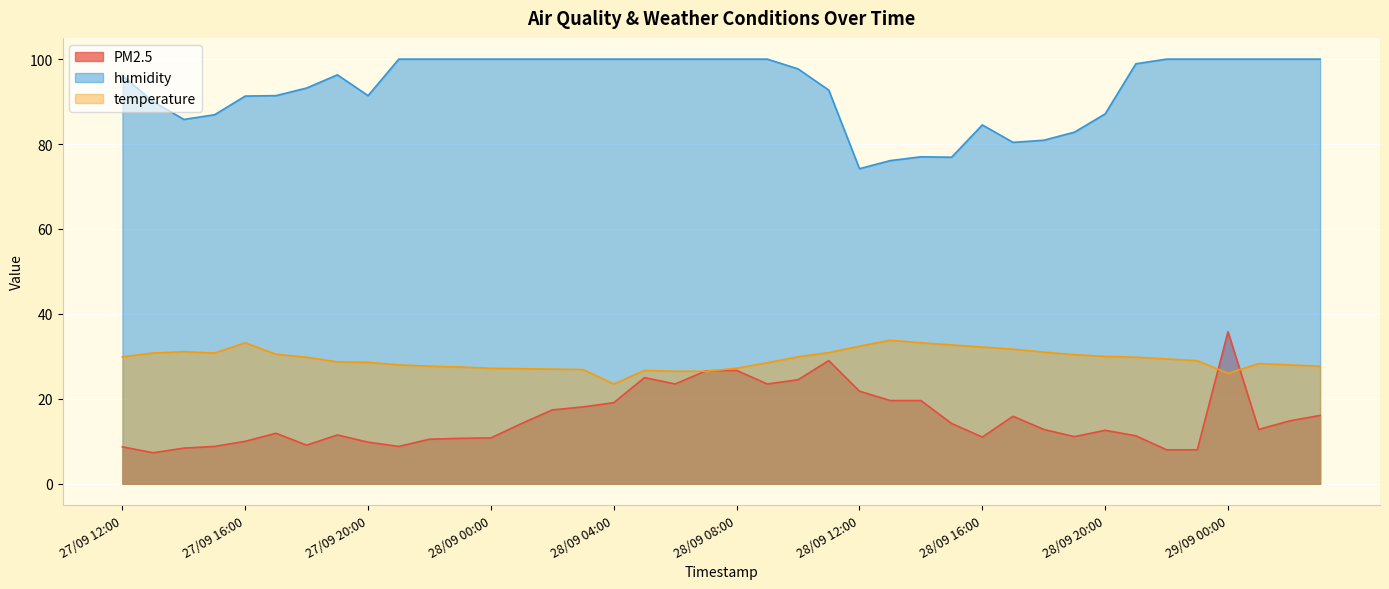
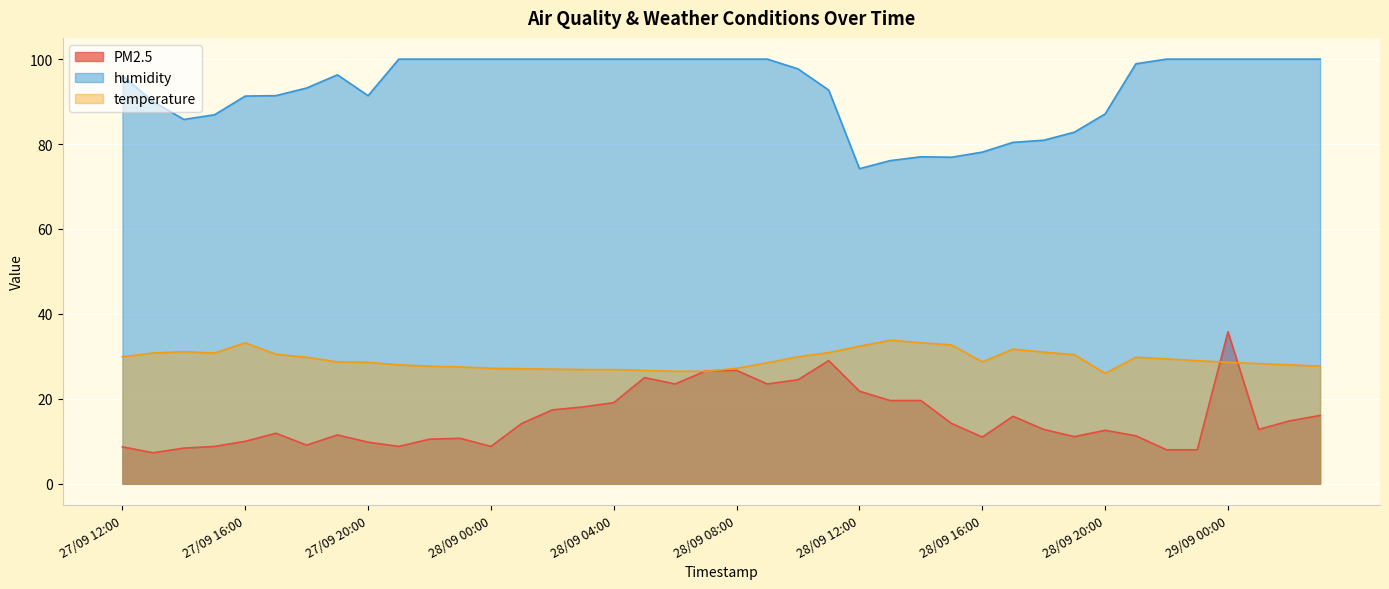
  {
    "PM2.5": {
      "27/09 12:00": 9,
      "27/09 16:00": 10,
      "27/09 20:00": 10,
-     "28/09 00:00": 11,
+     "28/09 00:00": 9,
      "28/09 04:00": 19,
      "28/09 12:00": 22,
      "28/09 16:00": 11,
      "28/09 20:00": 13,
      "29/09 00:00": 36
    },
    "humidity": {
      "27/09 16:00": 91,
      "27/09 20:00": 91,
      "28/09 00:00": 100,
      "28/09 04:00": 100,
      "28/09 08:00": 100,
      "28/09 12:00": 74,
-     "28/09 16:00": 85,
+     "28/09 16:00": 78,
      "28/09 20:00": 87,
      "29/09 00:00": 100
    },
    "temperature": {
      "27/09 12:00": 30,
      "27/09 16:00": 33,
      "27/09 20:00": 29,
      "28/09 00:00": 27,
-     "28/09 04:00": 24,
+     "28/09 04:00": 27,
      "28/09 12:00": 32,
-     "28/09 16:00": 32,
-     "28/09 20:00": 30,
-     "29/09 00:00": 26
+     "28/09 16:00": 29,
+     "28/09 20:00": 26,
+     "29/09 00:00": 29
    }
  }
